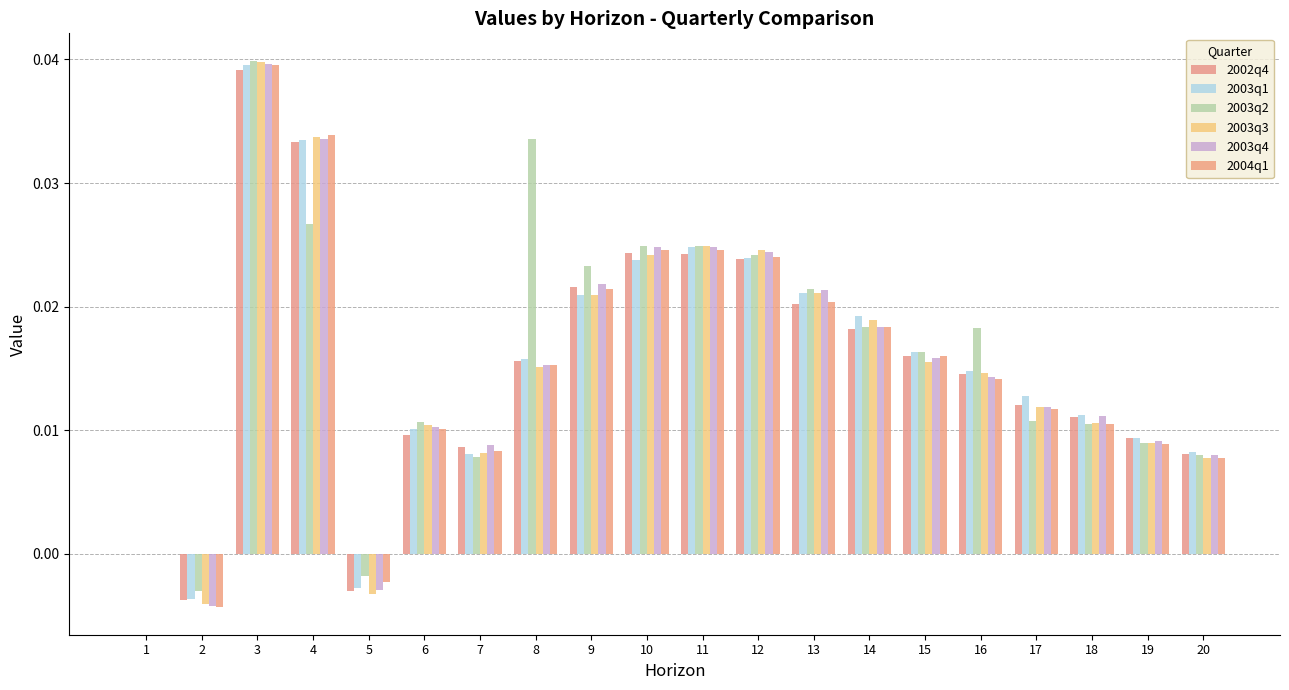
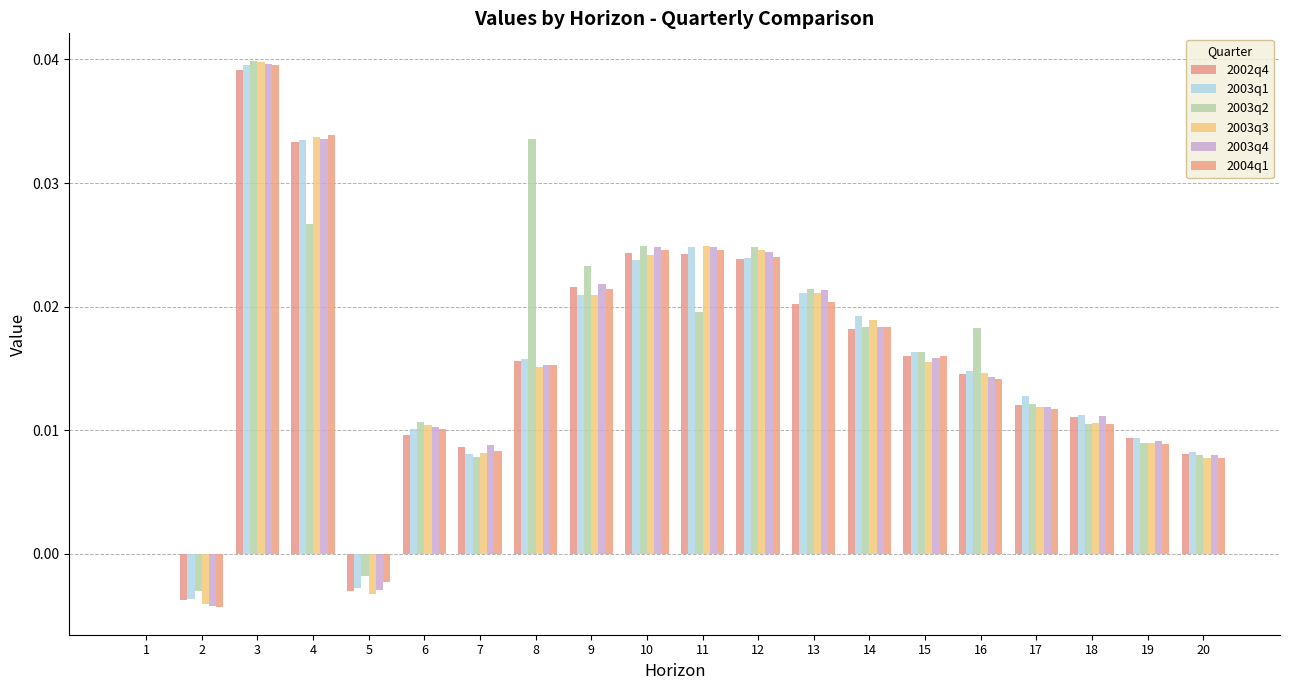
  {
    "2003q2": {
      "1": 0.0000,
      "2": -0.0030,
      "3": 0.0399,
      "4": 0.0267,
      "5": -0.0018,
      "6": 0.0107,
      "7": 0.0078,
      "8": 0.0335,
      "9": 0.0233,
      "10": 0.0249,
-     "11": 0.0249,
-     "12": 0.0242,
+     "11": 0.0196,
+     "12": 0.0248,
      "13": 0.0215,
      "14": 0.0183,
      "15": 0.0163,
      "16": 0.0183,
-     "17": 0.0107,
+     "17": 0.0121,
      "18": 0.0105,
      "19": 0.0090,
      "20": 0.0080
    }
  }
